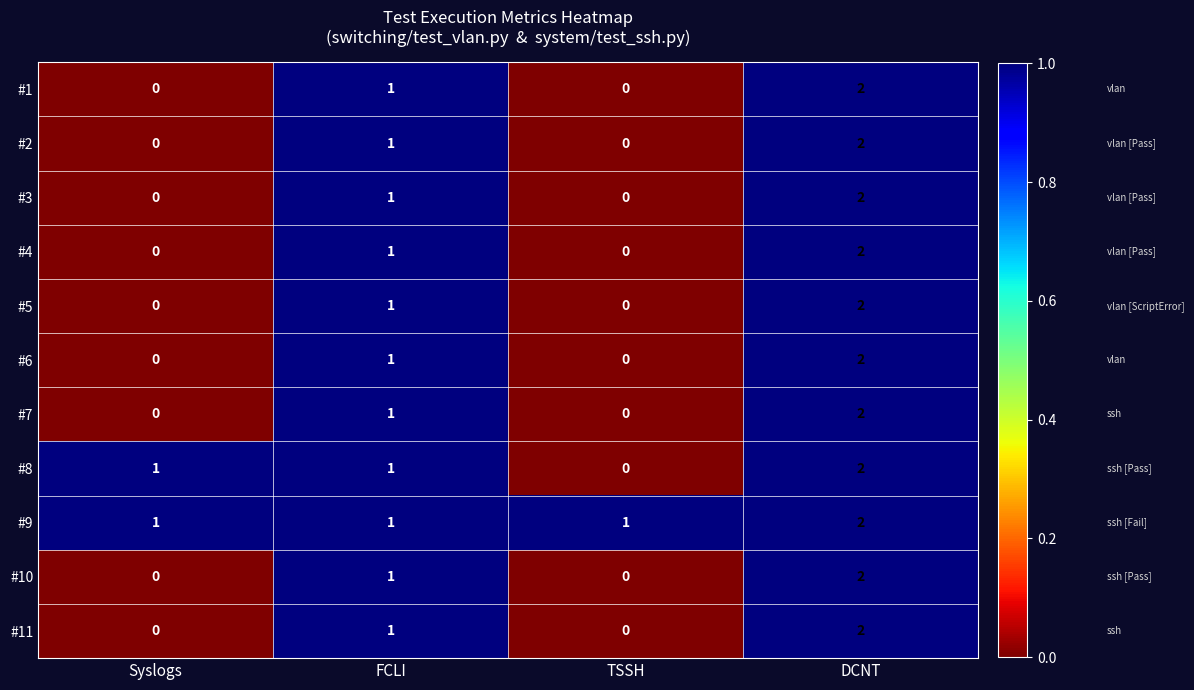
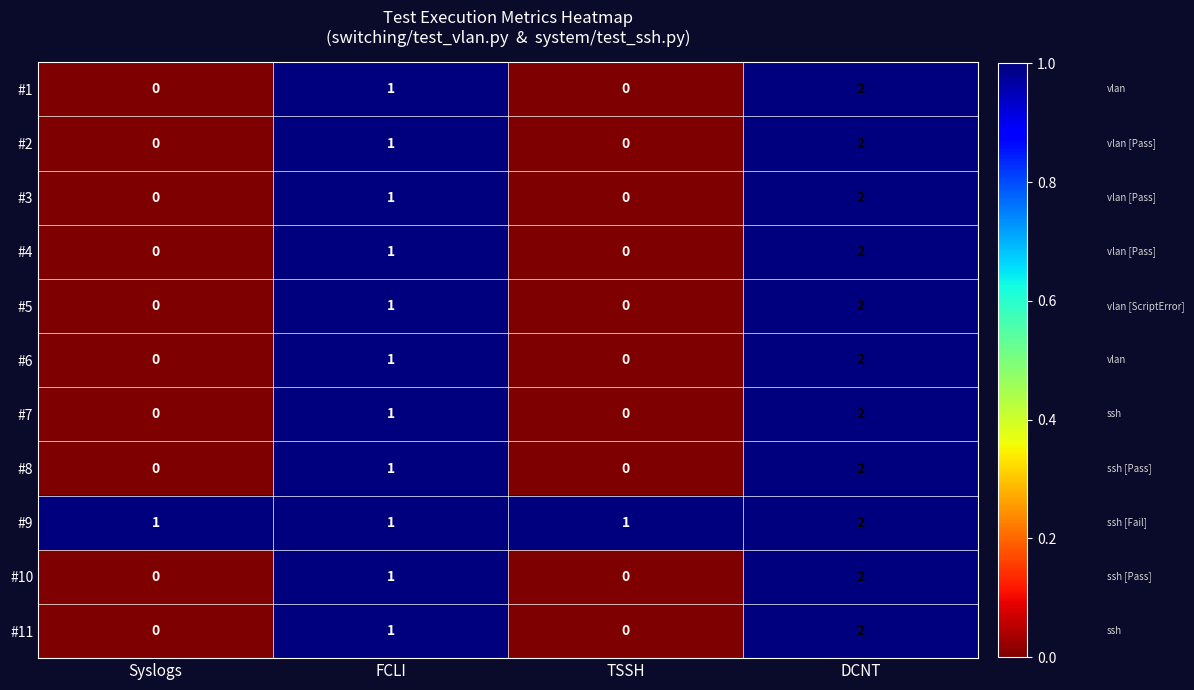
  {
    "#1": {
      "Syslogs": 0,
      "FCLI": 1,
      "TSSH": 0,
      "DCNT": 2
    },
    "#2": {
      "Syslogs": 0,
      "FCLI": 1,
      "TSSH": 0,
      "DCNT": 2
    },
    "#3": {
      "Syslogs": 0,
      "FCLI": 1,
      "TSSH": 0,
      "DCNT": 2
    },
    "#4": {
      "Syslogs": 0,
      "FCLI": 1,
      "TSSH": 0,
      "DCNT": 2
    },
    "#5": {
      "Syslogs": 0,
      "FCLI": 1,
      "TSSH": 0,
      "DCNT": 2
    },
    "#6": {
      "Syslogs": 0,
      "FCLI": 1,
      "TSSH": 0,
      "DCNT": 2
    },
    "#7": {
      "Syslogs": 0,
      "FCLI": 1,
      "TSSH": 0,
      "DCNT": 2
    },
    "#8": {
-     "Syslogs": 1,
+     "Syslogs": 0,
      "FCLI": 1,
      "TSSH": 0,
      "DCNT": 2
    },
    "#9": {
      "Syslogs": 1,
      "FCLI": 1,
      "TSSH": 1,
      "DCNT": 2
    },
    "#10": {
      "Syslogs": 0,
      "FCLI": 1,
      "TSSH": 0,
      "DCNT": 2
    },
    "#11": {
      "Syslogs": 0,
      "FCLI": 1,
      "TSSH": 0,
      "DCNT": 2
    }
  }
